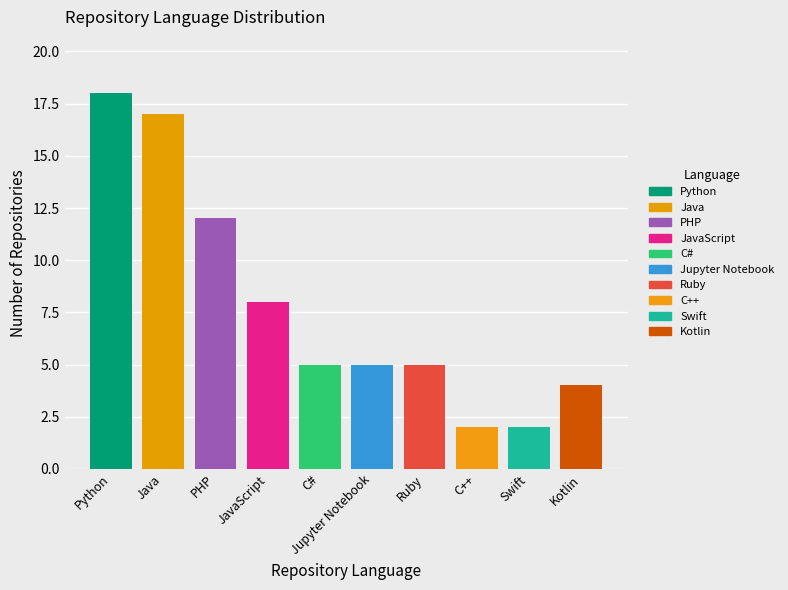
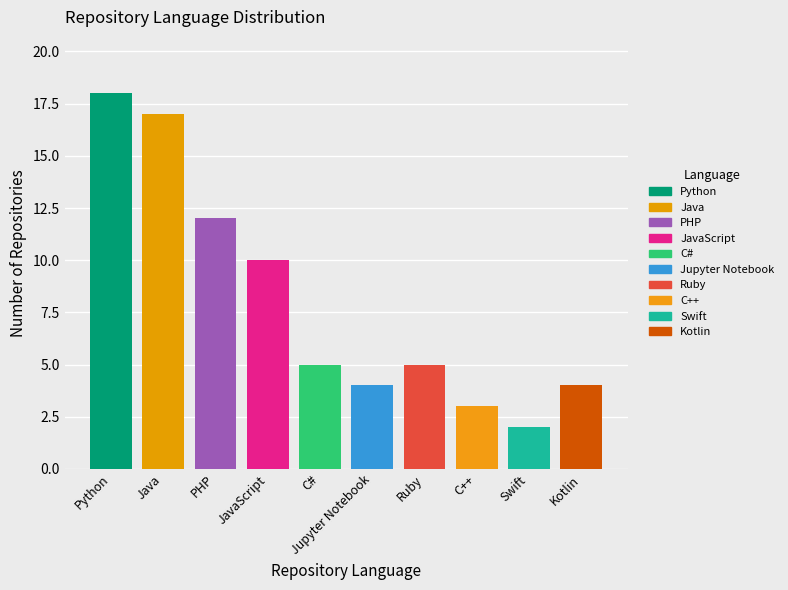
  {
    "Python": 18,
    "Java": 17,
    "PHP": 12,
-   "JavaScript": 8,
+   "JavaScript": 10,
    "C#": 5,
-   "Jupyter Notebook": 5,
+   "Jupyter Notebook": 4,
    "Ruby": 5,
-   "C++": 2,
+   "C++": 3,
    "Swift": 2,
    "Kotlin": 4
  }
